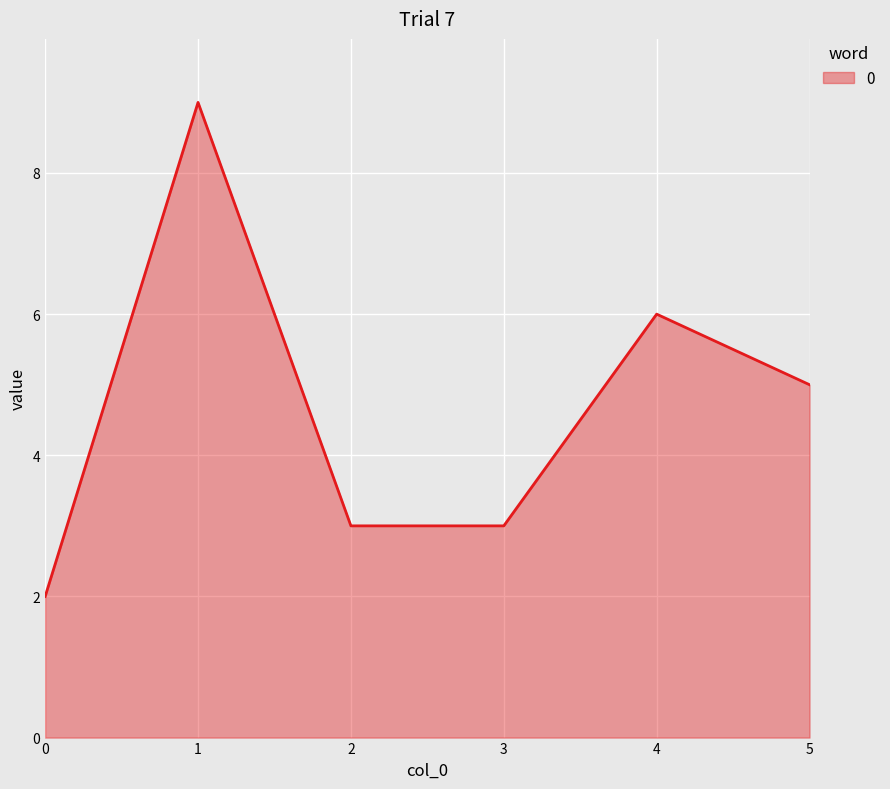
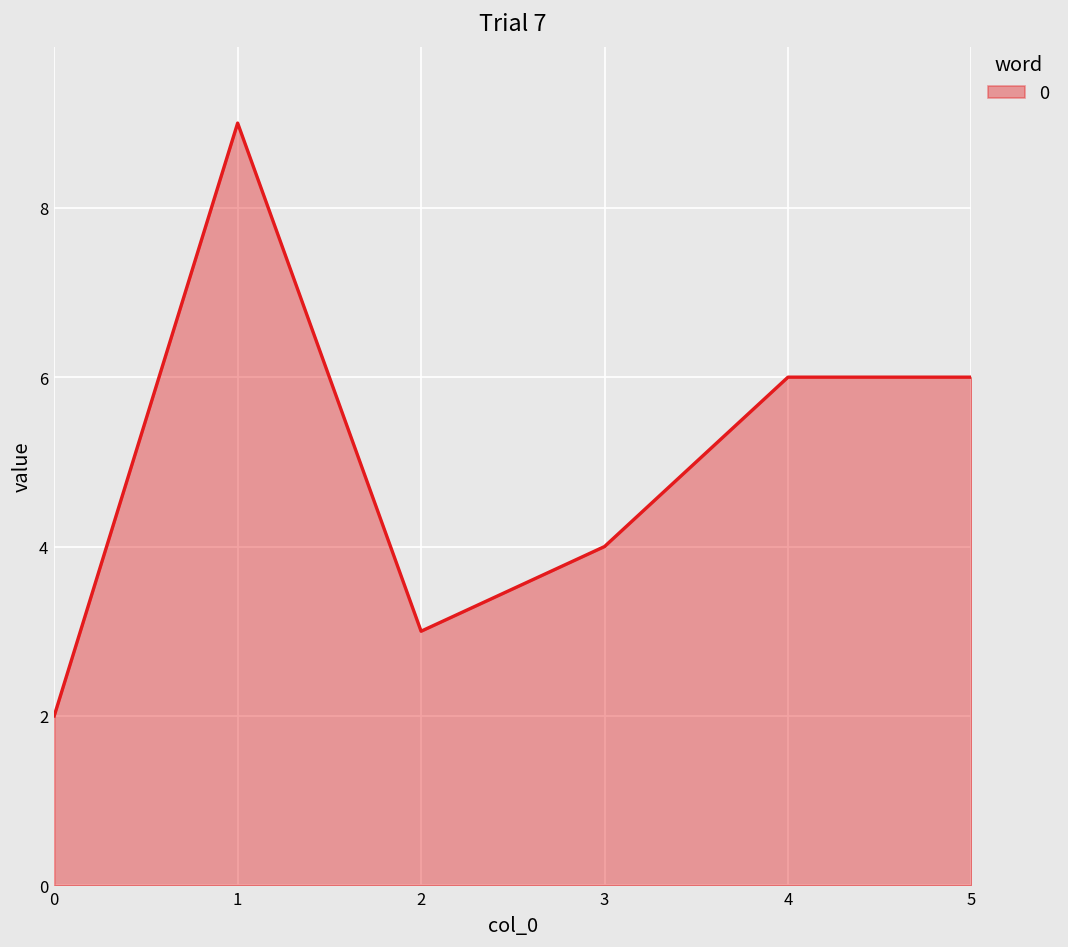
  {
    "0": 2,
    "1": 9,
    "2": 3,
-   "3": 3,
+   "3": 4,
    "4": 6,
-   "5": 5
+   "5": 6
  }
